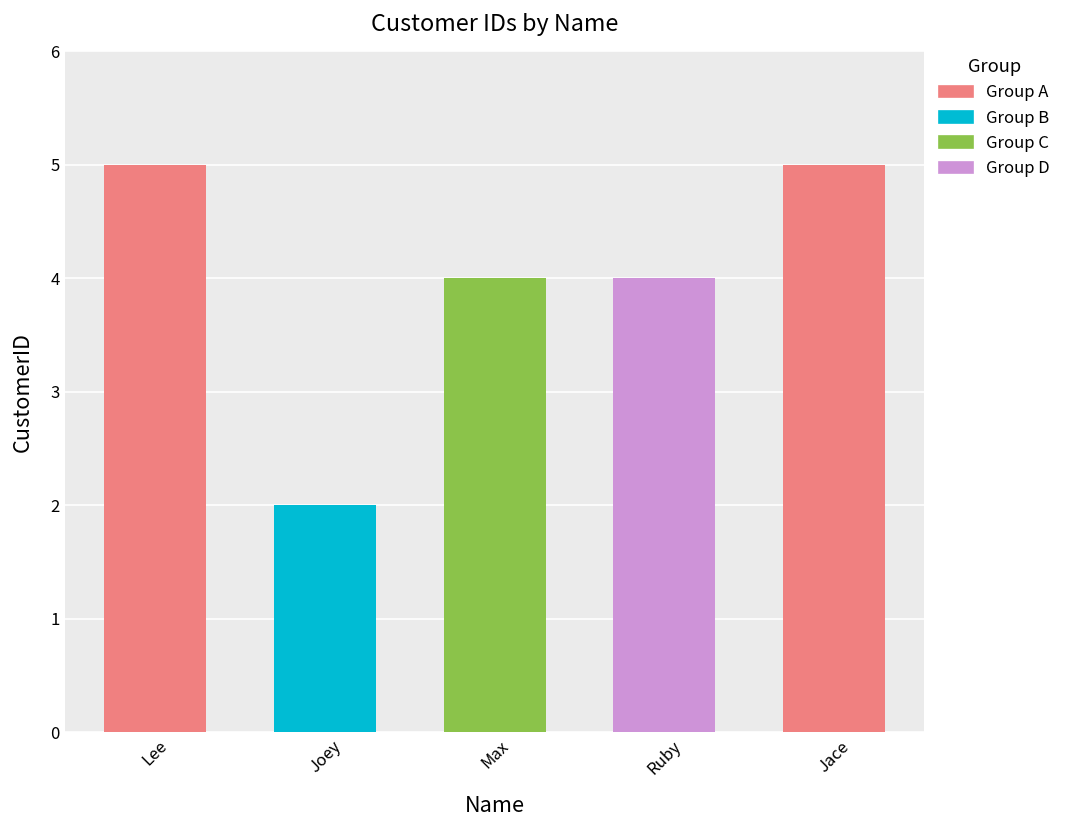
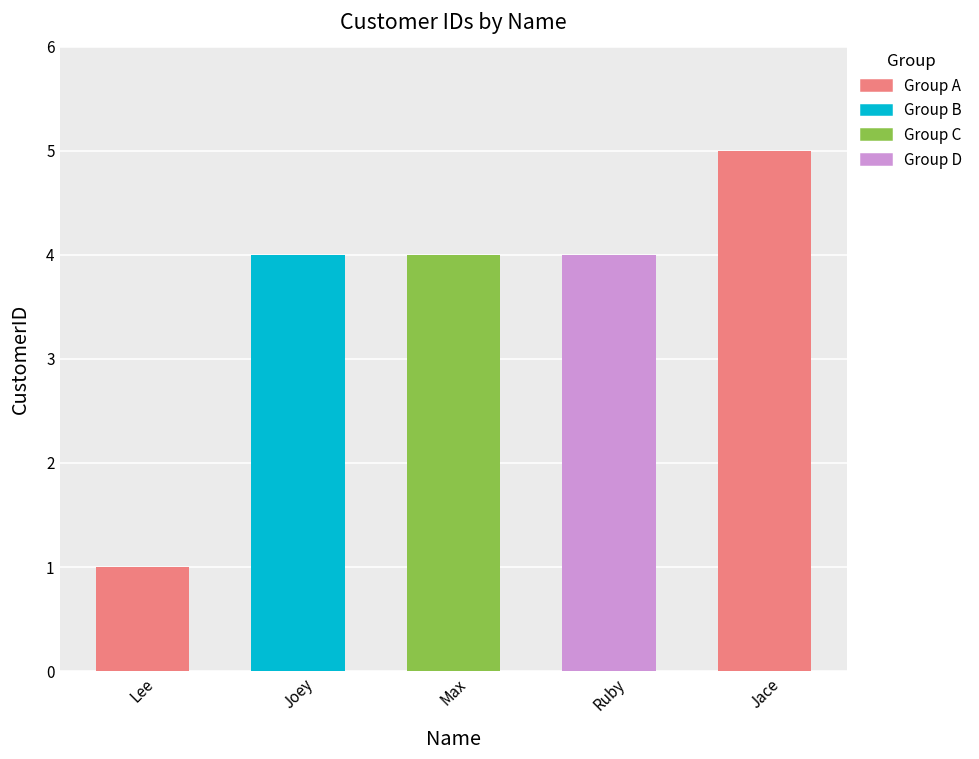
  {
-   "Lee": 5,
-   "Joey": 2,
+   "Lee": 1,
+   "Joey": 4,
    "Max": 4,
    "Ruby": 4,
    "Jace": 5
  }
